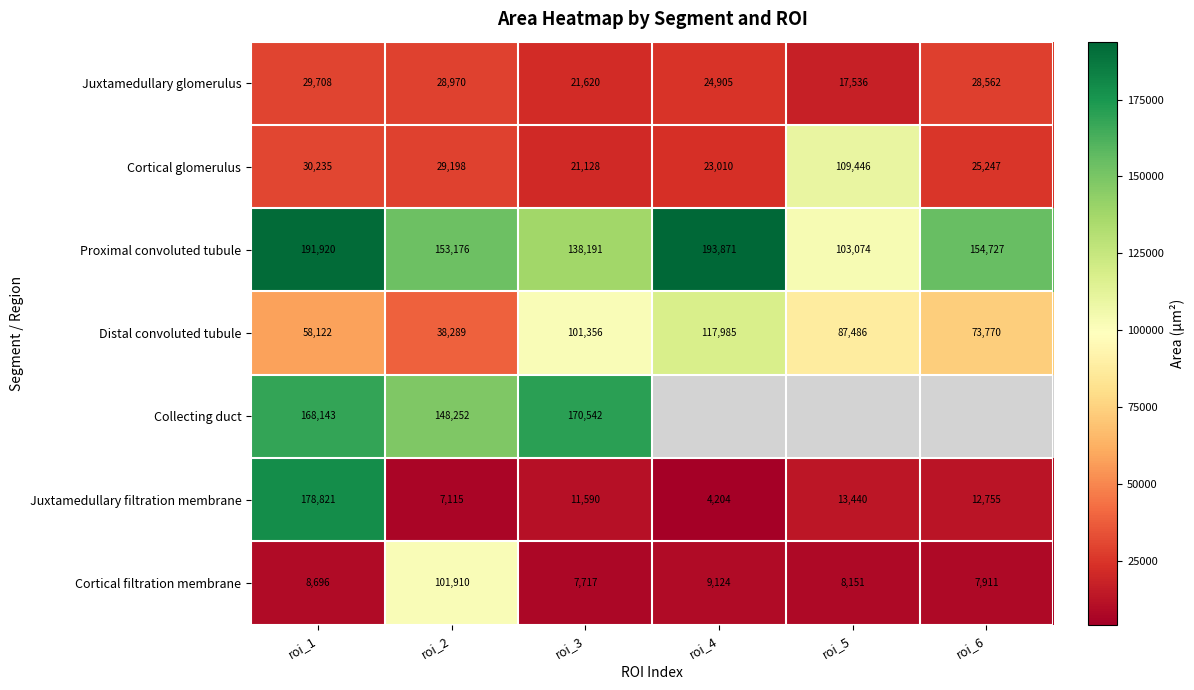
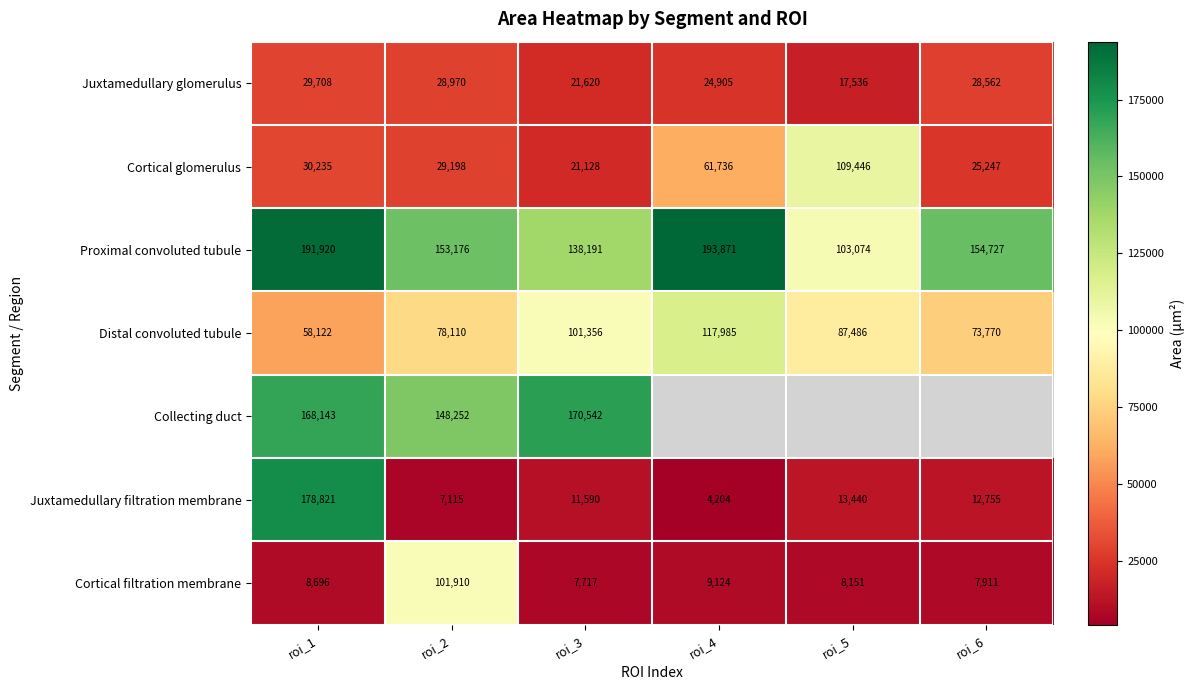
  {
    "Juxtamedullary glomerulus": {
      "roi_1": "29,708",
      "roi_2": "28,970",
      "roi_3": "21,620",
      "roi_4": "24,905",
      "roi_5": "17,536",
      "roi_6": "28,562"
    },
    "Cortical glomerulus": {
      "roi_1": "30,235",
      "roi_2": "29,198",
      "roi_3": "21,128",
-     "roi_4": "23,010",
+     "roi_4": "61,736",
      "roi_5": "109,446",
      "roi_6": "25,247"
    },
    "Proximal convoluted tubule": {
      "roi_1": "191,920",
      "roi_2": "153,176",
      "roi_3": "138,191",
      "roi_4": "193,871",
      "roi_5": "103,074",
      "roi_6": "154,727"
    },
    "Distal convoluted tubule": {
      "roi_1": "58,122",
-     "roi_2": "38,289",
+     "roi_2": "78,110",
      "roi_3": "101,356",
      "roi_4": "117,985",
      "roi_5": "87,486",
      "roi_6": "73,770"
    },
    "Collecting duct": {
      "roi_1": "168,143",
      "roi_2": "148,252",
      "roi_3": "170,542"
    },
    "Juxtamedullary filtration membrane": {
      "roi_1": "178,821",
      "roi_2": "7,115",
      "roi_3": "11,590",
      "roi_4": "4,204",
      "roi_5": "13,440",
      "roi_6": "12,755"
    },
    "Cortical filtration membrane": {
      "roi_1": "8,696",
      "roi_2": "101,910",
      "roi_3": "7,717",
      "roi_4": "9,124",
      "roi_5": "8,151",
      "roi_6": "7,911"
    }
  }
